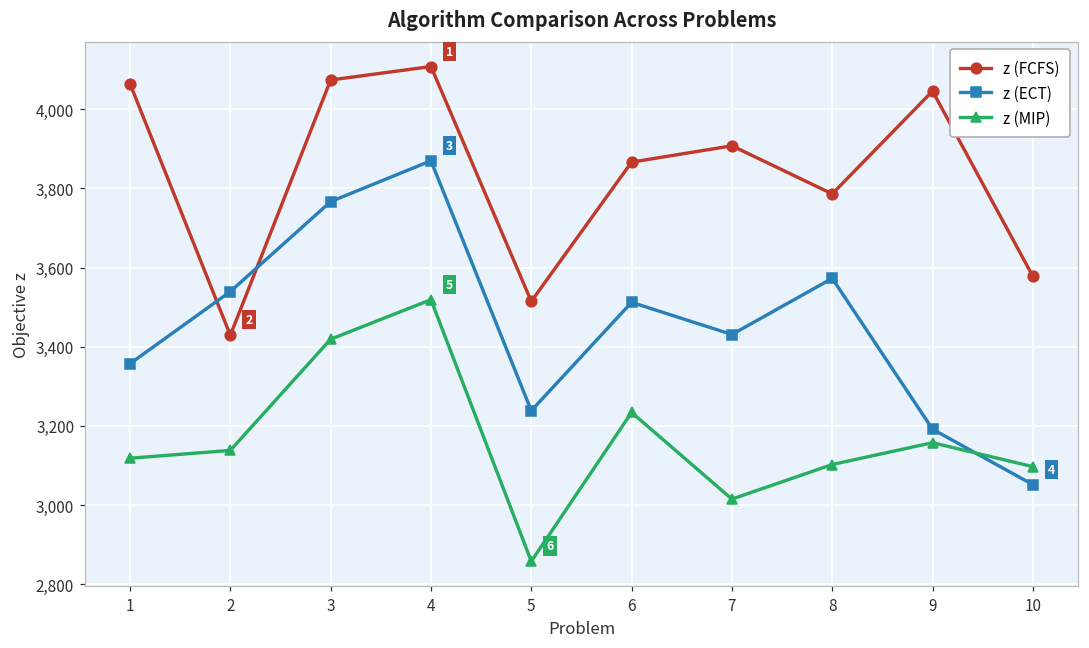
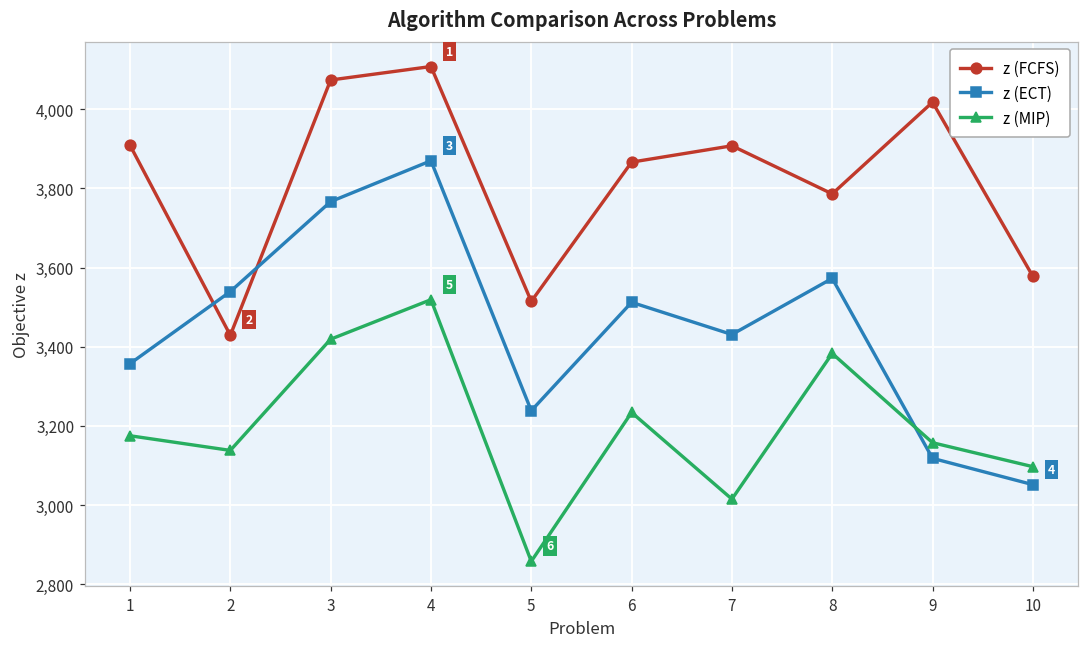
  {
    "z (FCFS)": {
-     "1": "4,060",
+     "1": "3,910",
      "3": "4,070",
      "5": "3,510",
      "6": "3,870",
      "7": "3,910",
      "8": "3,790",
-     "9": "4,050",
+     "9": "4,020",
      "10": "3,580"
    },
    "z (ECT)": {
      "1": "3,360",
      "2": "3,540",
      "3": "3,770",
      "5": "3,240",
      "6": "3,510",
      "7": "3,430",
      "8": "3,570",
-     "9": "3,190",
+     "9": "3,120",
      "10": "3,050"
    },
    "z (MIP)": {
-     "1": "3,120",
+     "1": "3,180",
      "2": "3,140",
      "3": "3,420",
      "6": "3,230",
      "7": "3,010",
-     "8": "3,100",
+     "8": "3,380",
      "9": "3,160"
    }
  }
